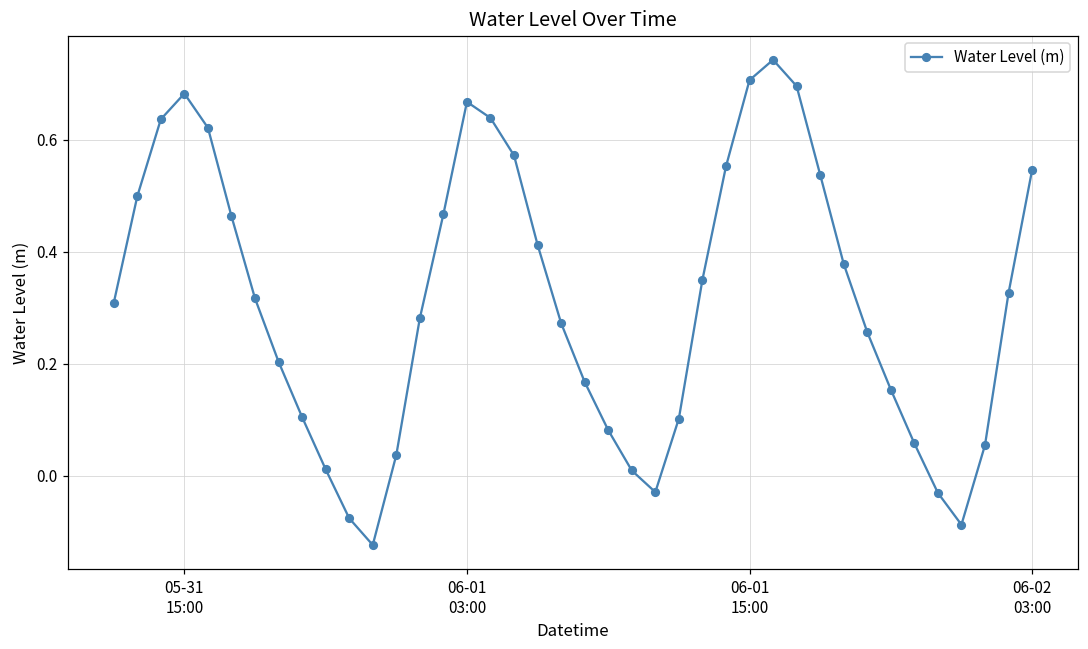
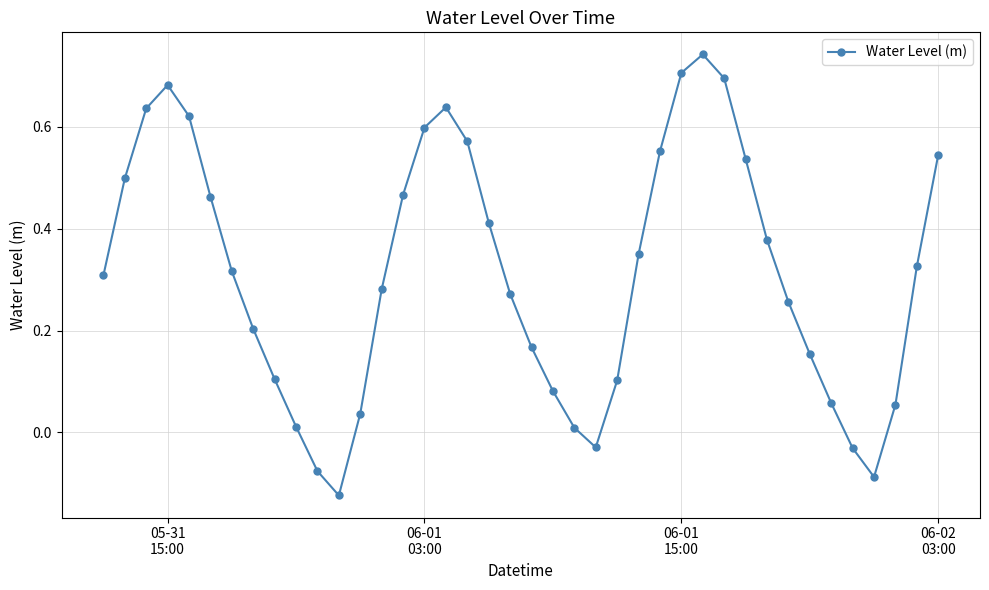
  {
    "05-31 15:00": 0.68,
-   "06-01 03:00": 0.67,
+   "06-01 03:00": 0.60,
    "06-01 15:00": 0.71,
    "06-02 03:00": 0.55
  }
